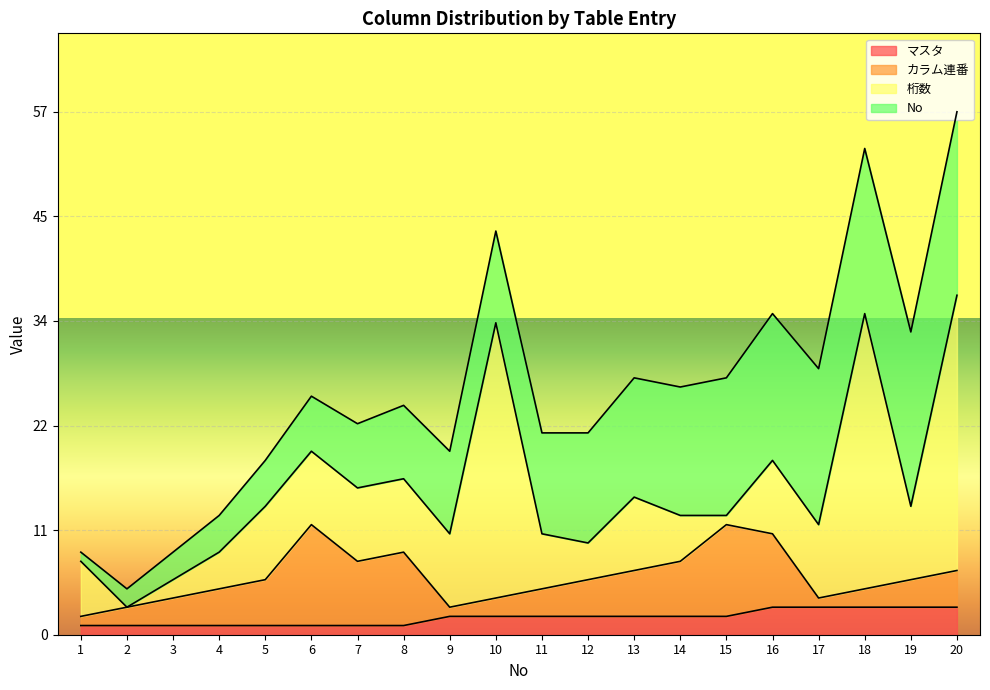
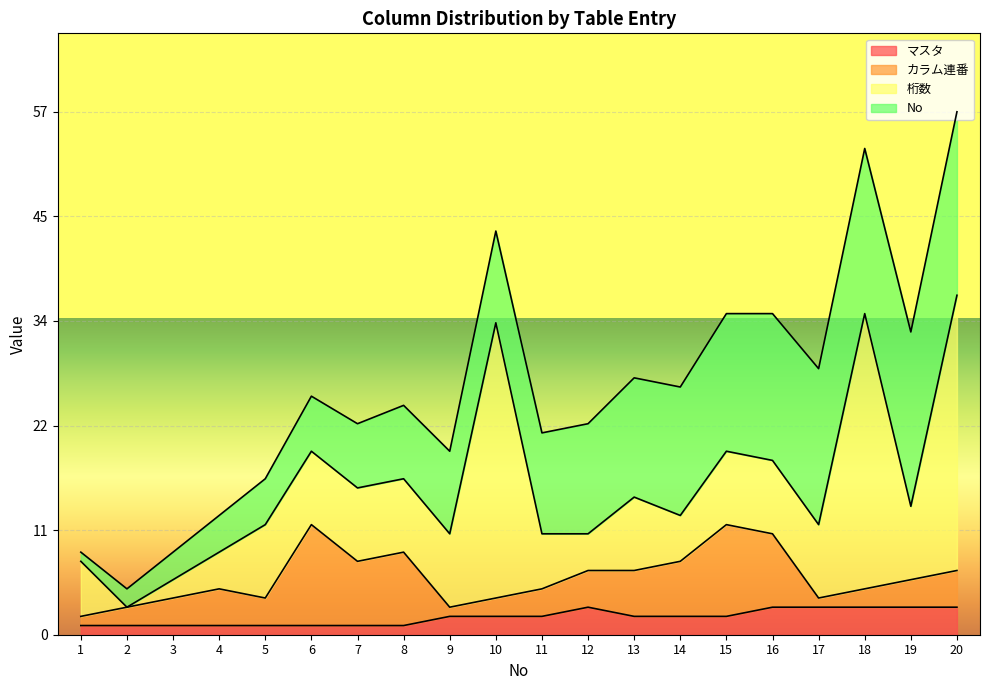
  {
    "マスタ": {
      "1": 1,
      "2": 1,
      "3": 1,
      "4": 1,
      "5": 1,
      "6": 1,
      "7": 1,
      "8": 1,
      "9": 2,
      "10": 2,
      "11": 2,
-     "12": 2,
+     "12": 3,
      "13": 2,
      "14": 2,
      "15": 2,
      "16": 3,
      "17": 3,
      "18": 3,
      "19": 3,
      "20": 3
    },
    "カラム連番": {
      "1": 2,
      "3": 4,
      "4": 5,
-     "5": 5,
+     "5": 3,
      "6": 12,
      "7": 8,
      "8": 9,
      "9": 3,
      "10": 4,
      "11": 5,
      "13": 7,
      "14": 8,
      "15": 12,
      "16": 11,
      "17": 4,
      "18": 5,
      "19": 6,
      "20": 7
    },
    "桁数": {
      "1": 6,
      "3": 2,
      "4": 4,
      "5": 8,
      "6": 8,
      "7": 8,
      "8": 8,
      "9": 8,
      "10": 30,
      "11": 6,
      "12": 4,
      "13": 8,
      "14": 5,
-     "15": 1,
+     "15": 8,
      "16": 8,
      "17": 8,
      "18": 30,
      "19": 8,
      "20": 30
    },
    "No": {
      "1": 1,
      "2": 2,
      "3": 3,
      "4": 4,
      "5": 5,
      "6": 6,
      "7": 7,
      "8": 8,
      "9": 9,
      "10": 10,
      "11": 11,
      "12": 12,
      "13": 13,
      "14": 14,
      "15": 15,
      "16": 16,
      "17": 17,
      "18": 18,
      "19": 19
    }
  }
